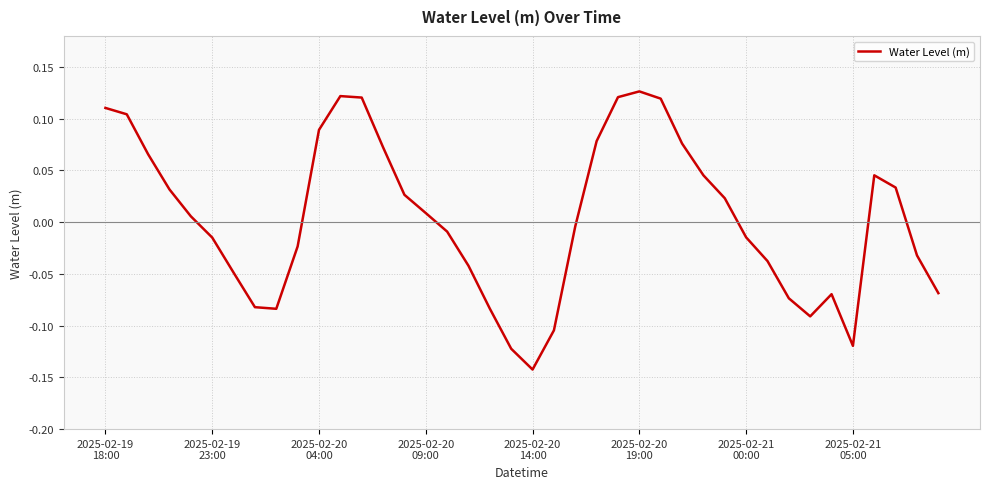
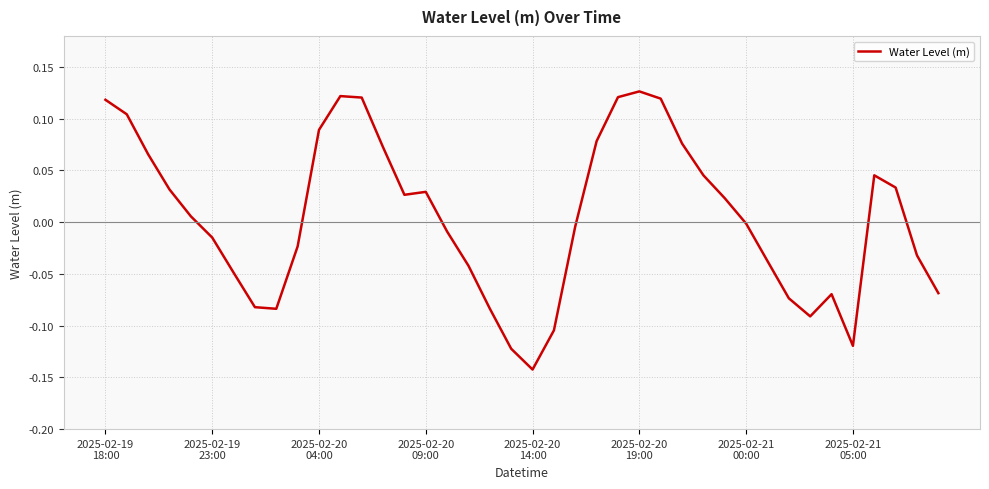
  {
-   "2025-02-19 18:00": 0.110,
+   "2025-02-19 18:00": 0.118,
    "2025-02-19 23:00": -0.015,
    "2025-02-20 04:00": 0.089,
-   "2025-02-20 09:00": 0.009,
+   "2025-02-20 09:00": 0.029,
    "2025-02-20 14:00": -0.142,
    "2025-02-20 19:00": 0.126,
-   "2025-02-21 00:00": -0.015,
+   "2025-02-21 00:00": -0.001,
    "2025-02-21 05:00": -0.119
  }
